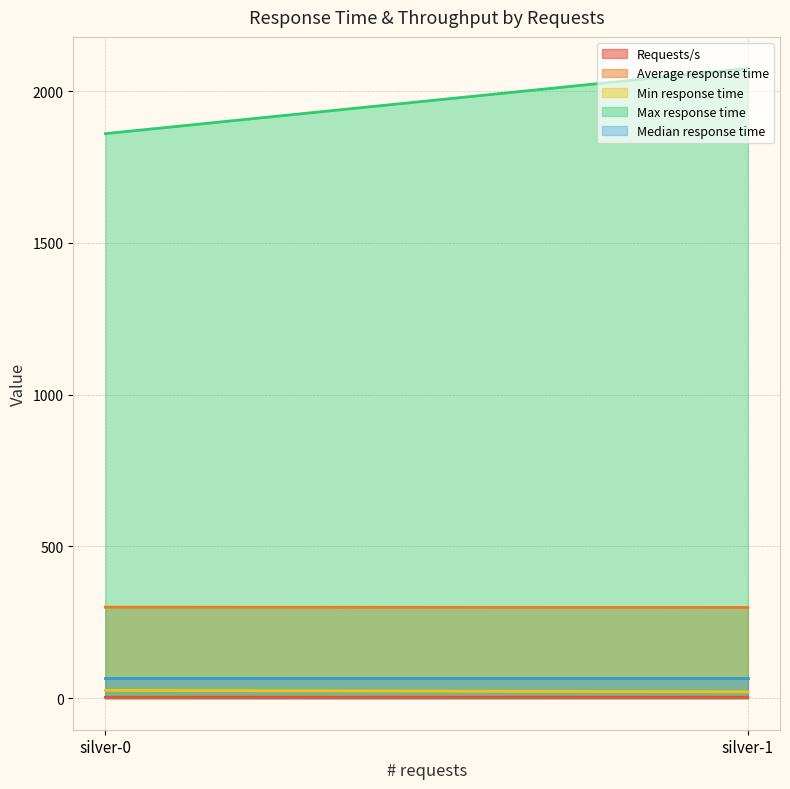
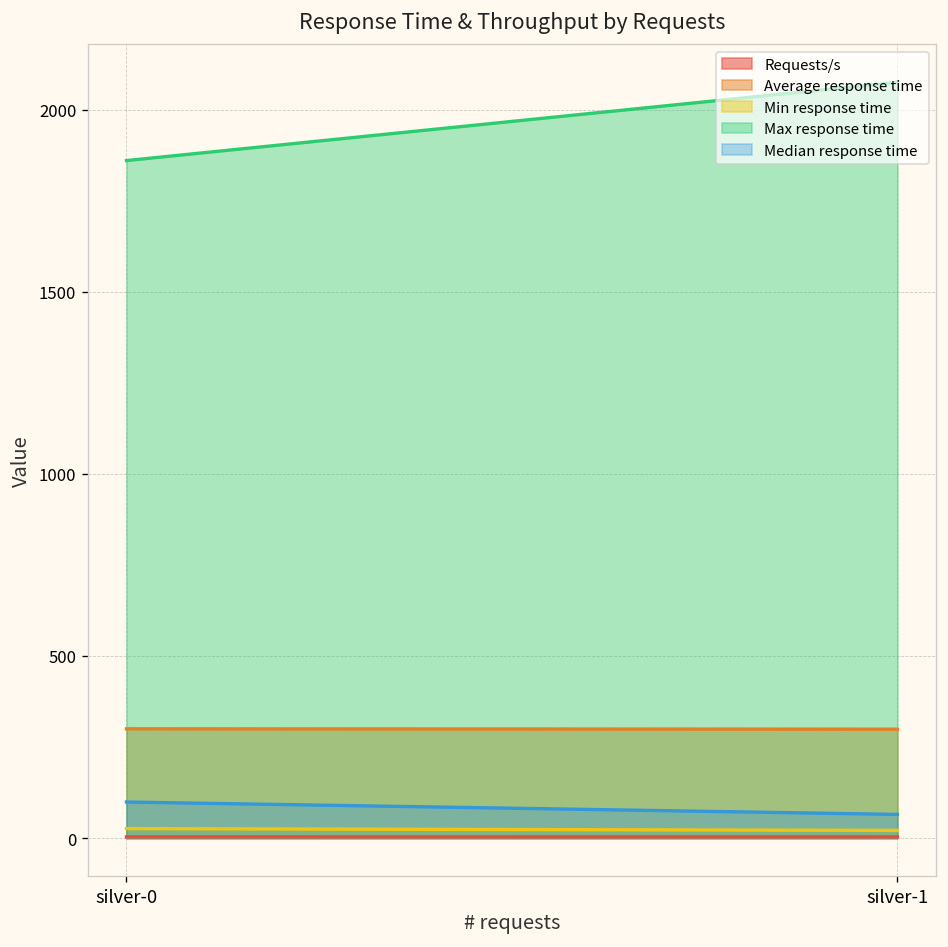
  {
    "Max response time": {
      "silver-0": 1860
    },
    "Median response time": {
-     "silver-0": 70,
+     "silver-0": 100,
      "silver-1": 70
    }
  }
